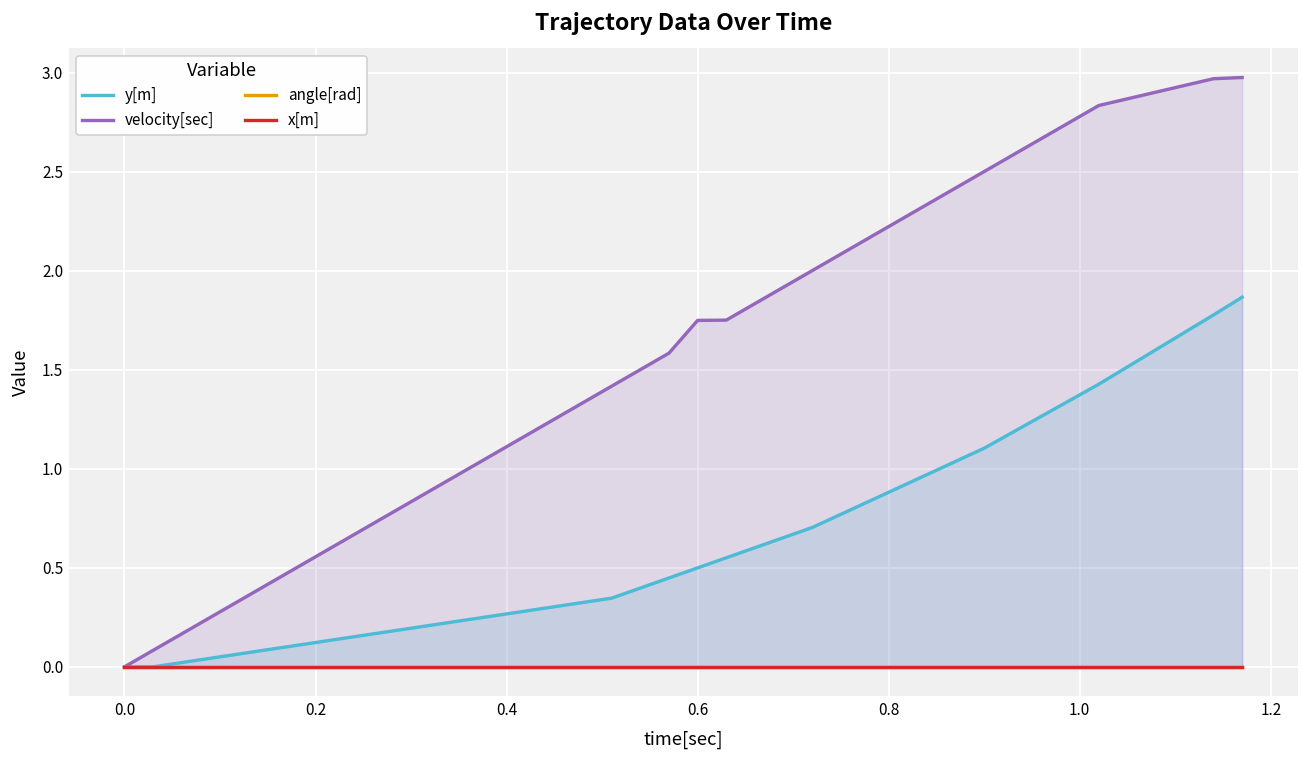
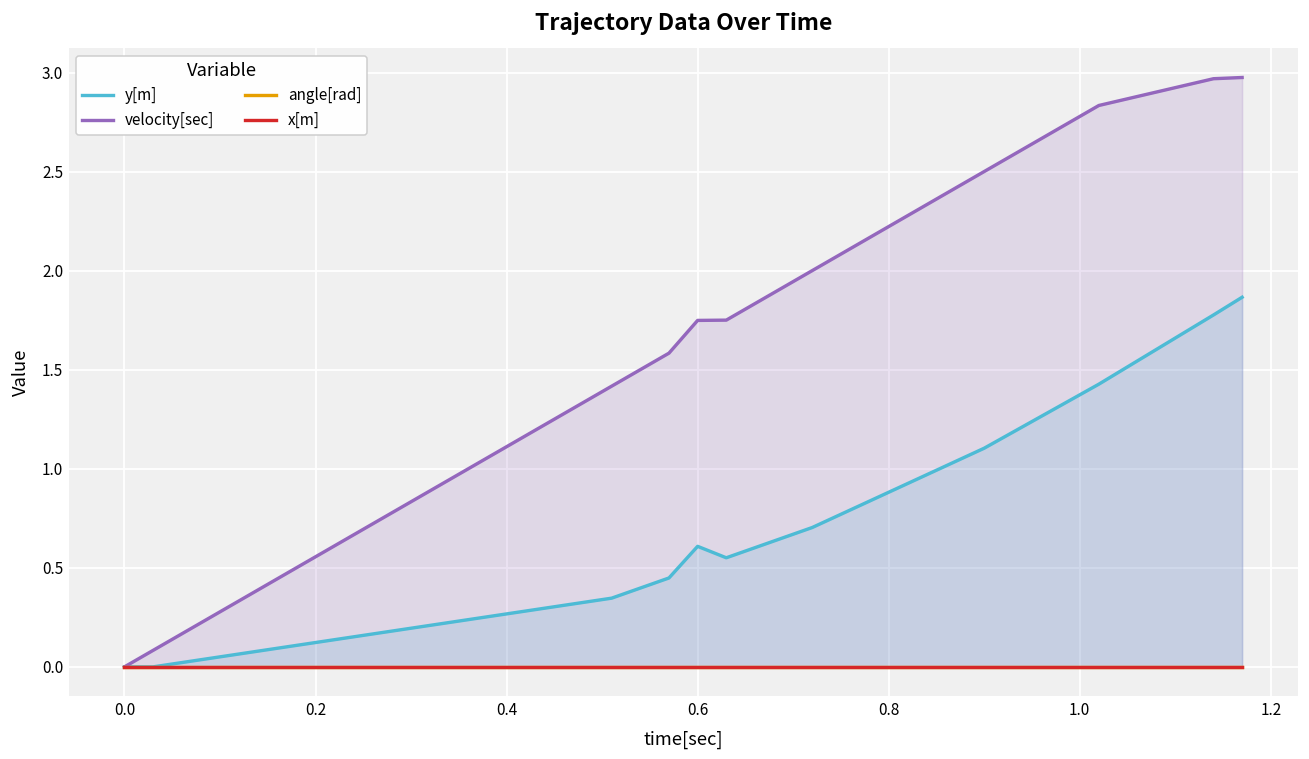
  {
    "y[m]": {
-     "0.6": 0.50
+     "0.6": 0.61
    },
    "velocity[sec]": {
      "0.6": 1.75
    },
    "x[m]": {
      "0.6": 0.00
    }
  }
